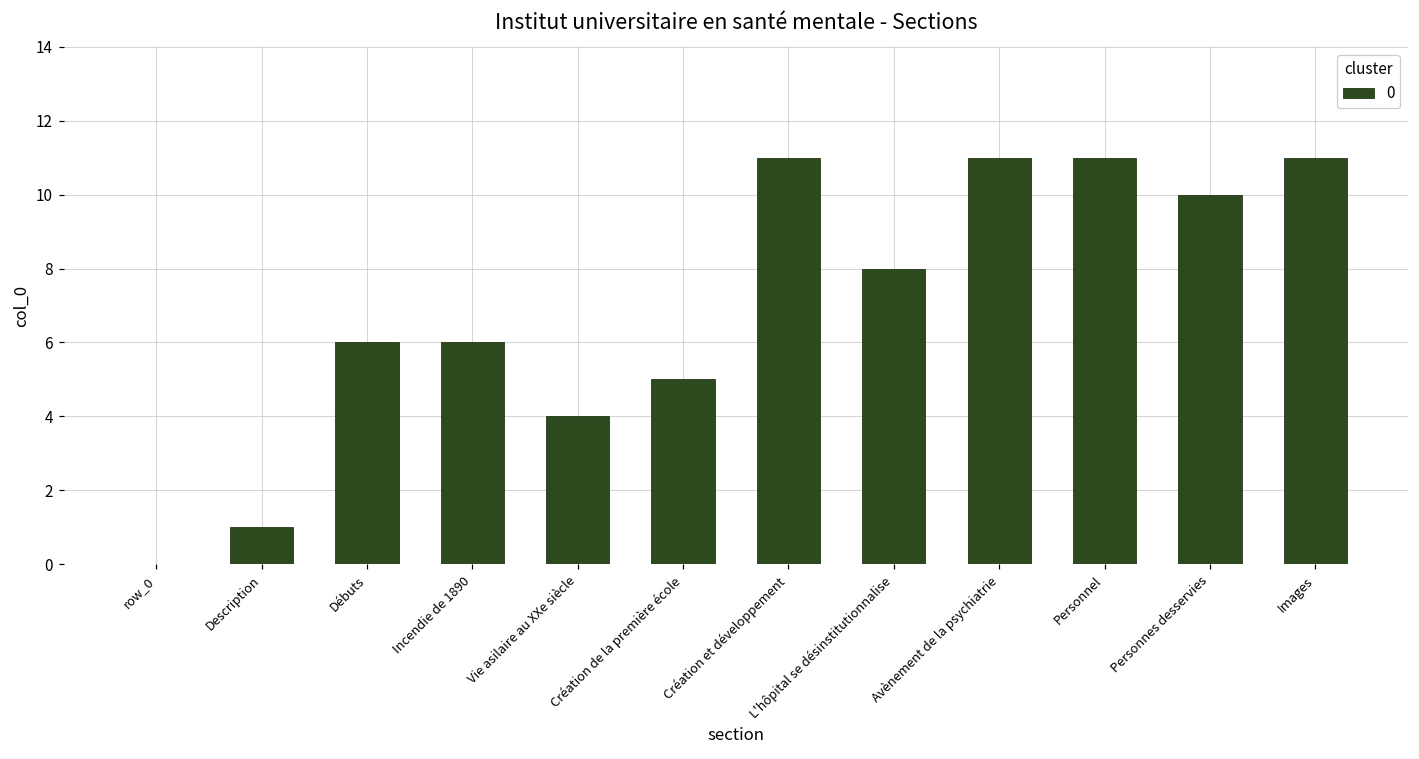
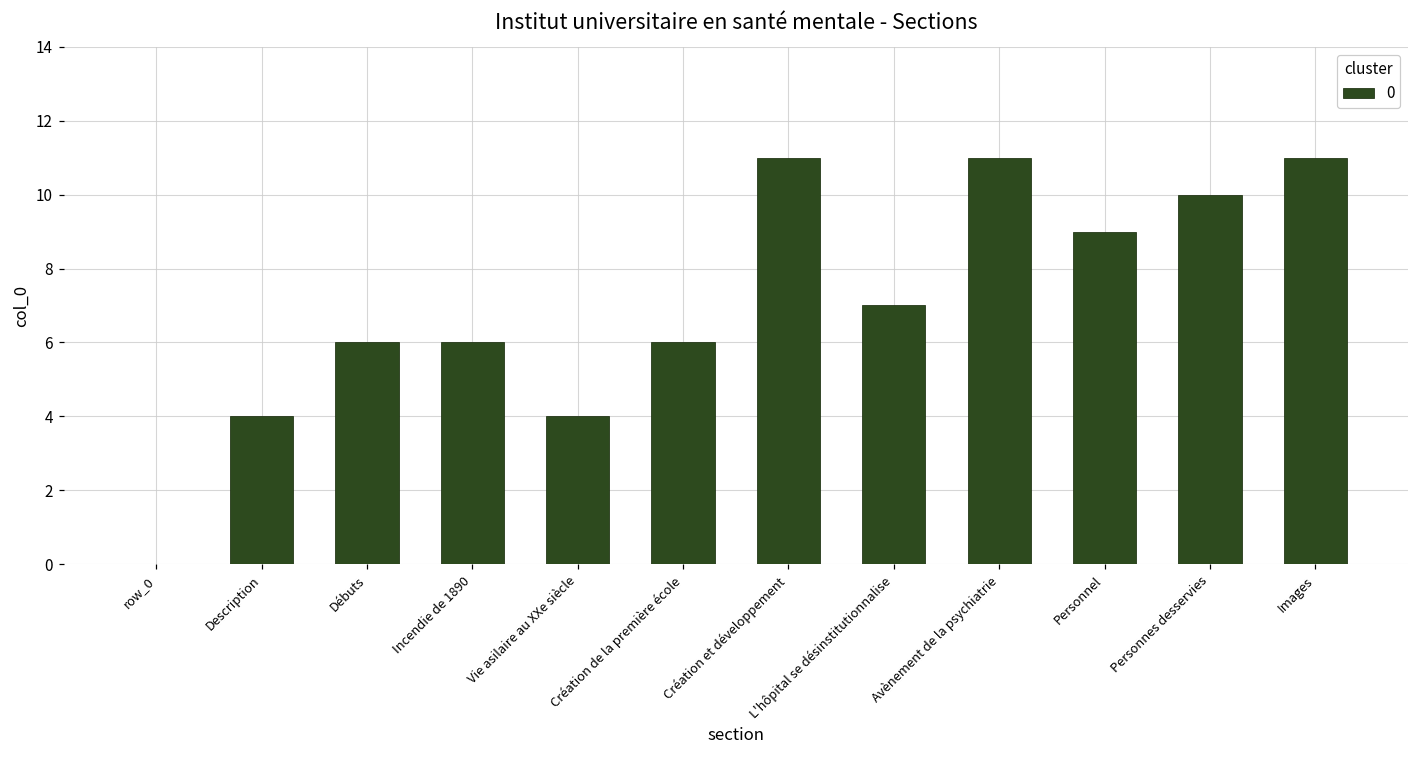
  {
    "row_0": 0,
-   "Description": 1,
+   "Description": 4,
    "Débuts": 6,
    "Incendie de 1890": 6,
    "Vie asilaire au XXe siècle": 4,
-   "Création de la première école": 5,
+   "Création de la première école": 6,
    "Création et développement": 11,
-   "L'hôpital se désinstitutionnalise": 8,
+   "L'hôpital se désinstitutionnalise": 7,
    "Avènement de la psychiatrie": 11,
-   "Personnel": 11,
+   "Personnel": 9,
    "Personnes desservies": 10,
    "Images": 11
  }
